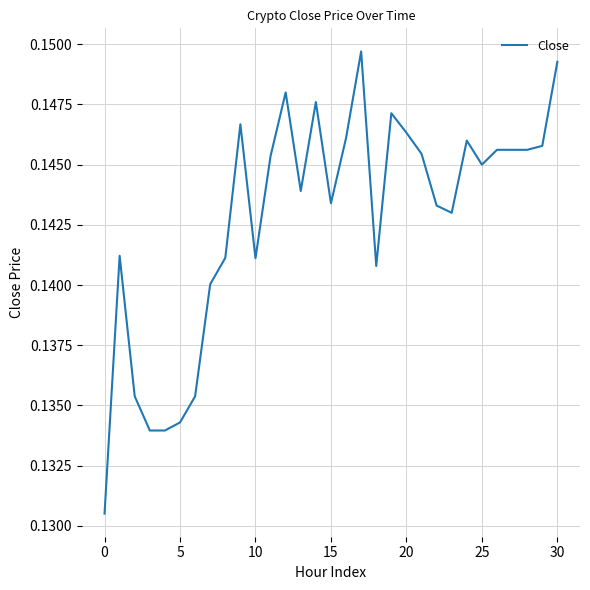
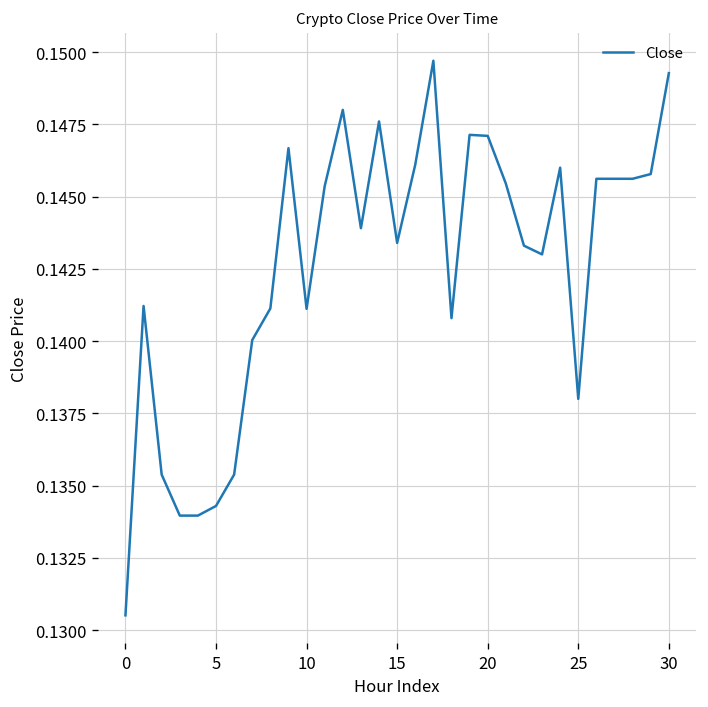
  {
    "0": 0.1305,
    "5": 0.1343,
    "10": 0.1411,
    "15": 0.1434,
-   "20": 0.1463,
-   "25": 0.145,
+   "20": 0.1471,
+   "25": 0.138,
    "30": 0.1493
  }
